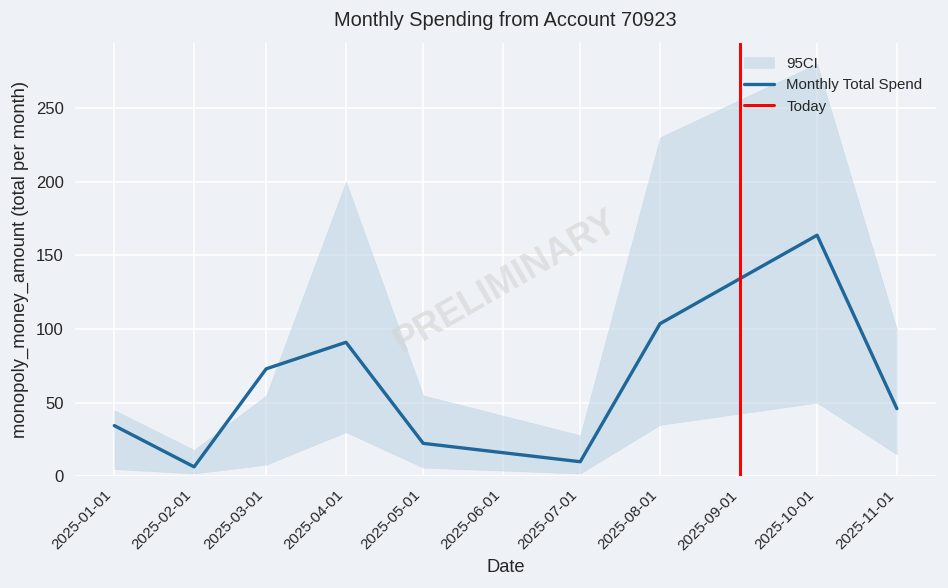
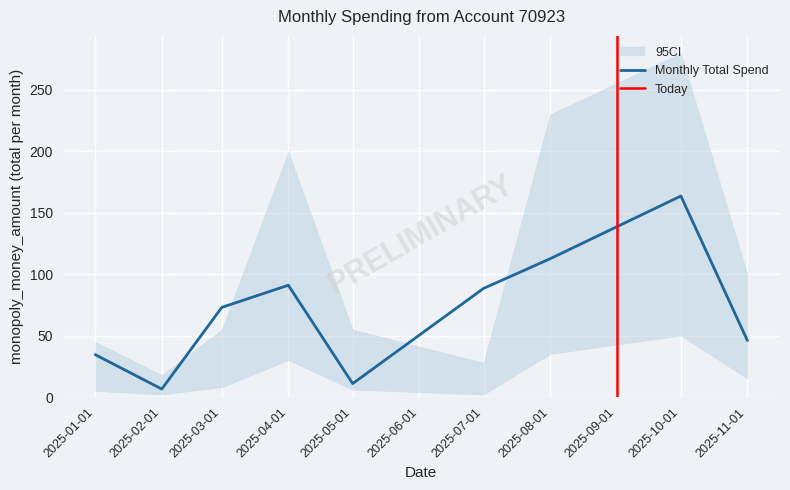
  {
    "Monthly Total Spend": {
      "2025-01-01": 35,
      "2025-02-01": 7,
      "2025-03-01": 73,
      "2025-04-01": 91,
-     "2025-05-01": 22,
-     "2025-07-01": 10,
-     "2025-08-01": 104,
+     "2025-05-01": 11,
+     "2025-07-01": 88,
+     "2025-08-01": 113,
      "2025-10-01": 164,
      "2025-11-01": 46
    }
  }
